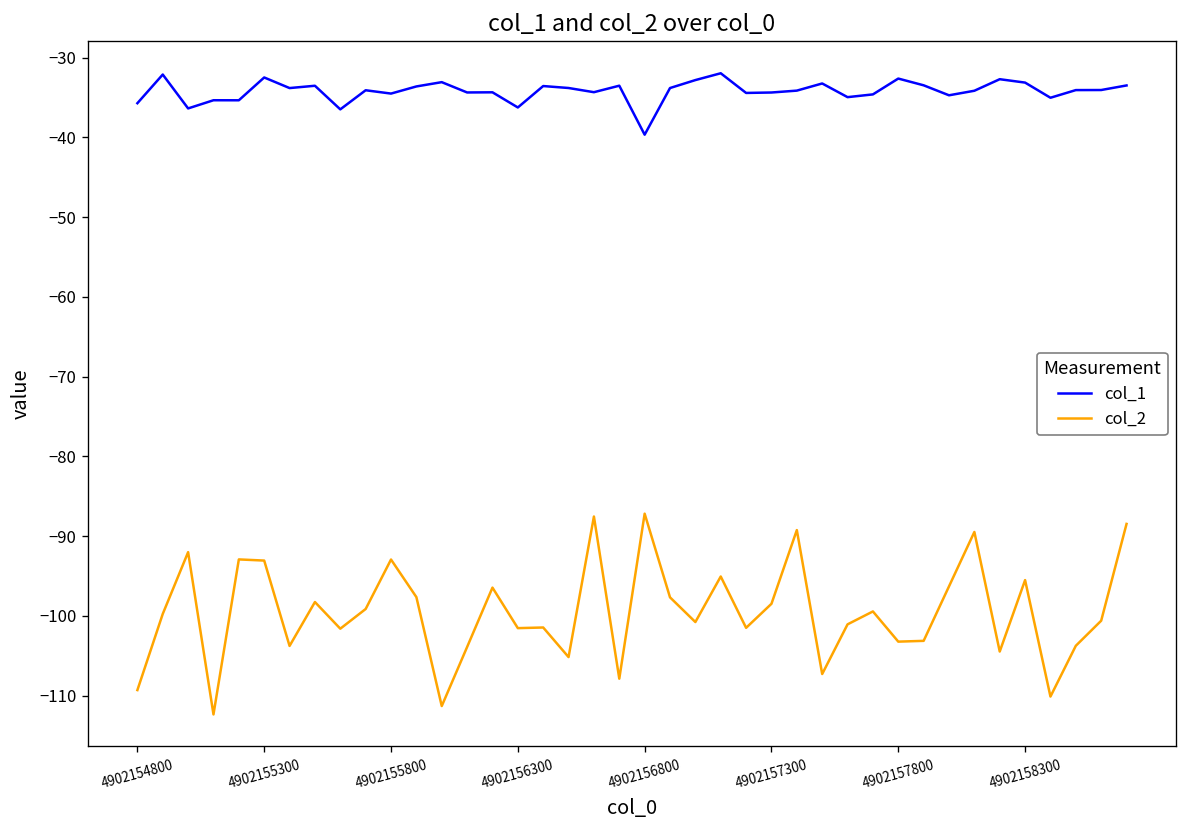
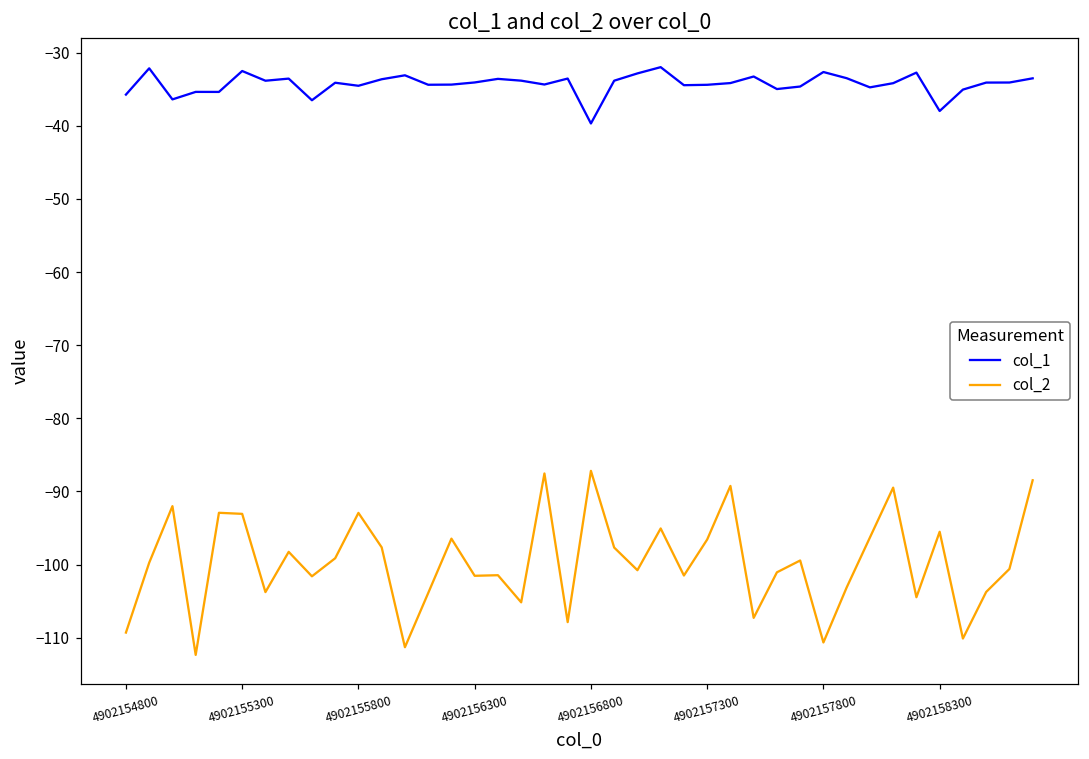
  {
    "col_1": {
      "4902154800": -36,
      "4902155300": -32,
      "4902155800": -35,
-     "4902156300": -36,
+     "4902156300": -34,
      "4902156800": -40,
      "4902157300": -34,
      "4902157800": -33,
-     "4902158300": -33
+     "4902158300": -38
    },
    "col_2": {
      "4902154800": -109,
      "4902155300": -93,
      "4902155800": -93,
      "4902156300": -102,
      "4902156800": -87,
-     "4902157300": -98,
-     "4902157800": -103,
+     "4902157300": -97,
+     "4902157800": -111,
      "4902158300": -96
    }
  }
